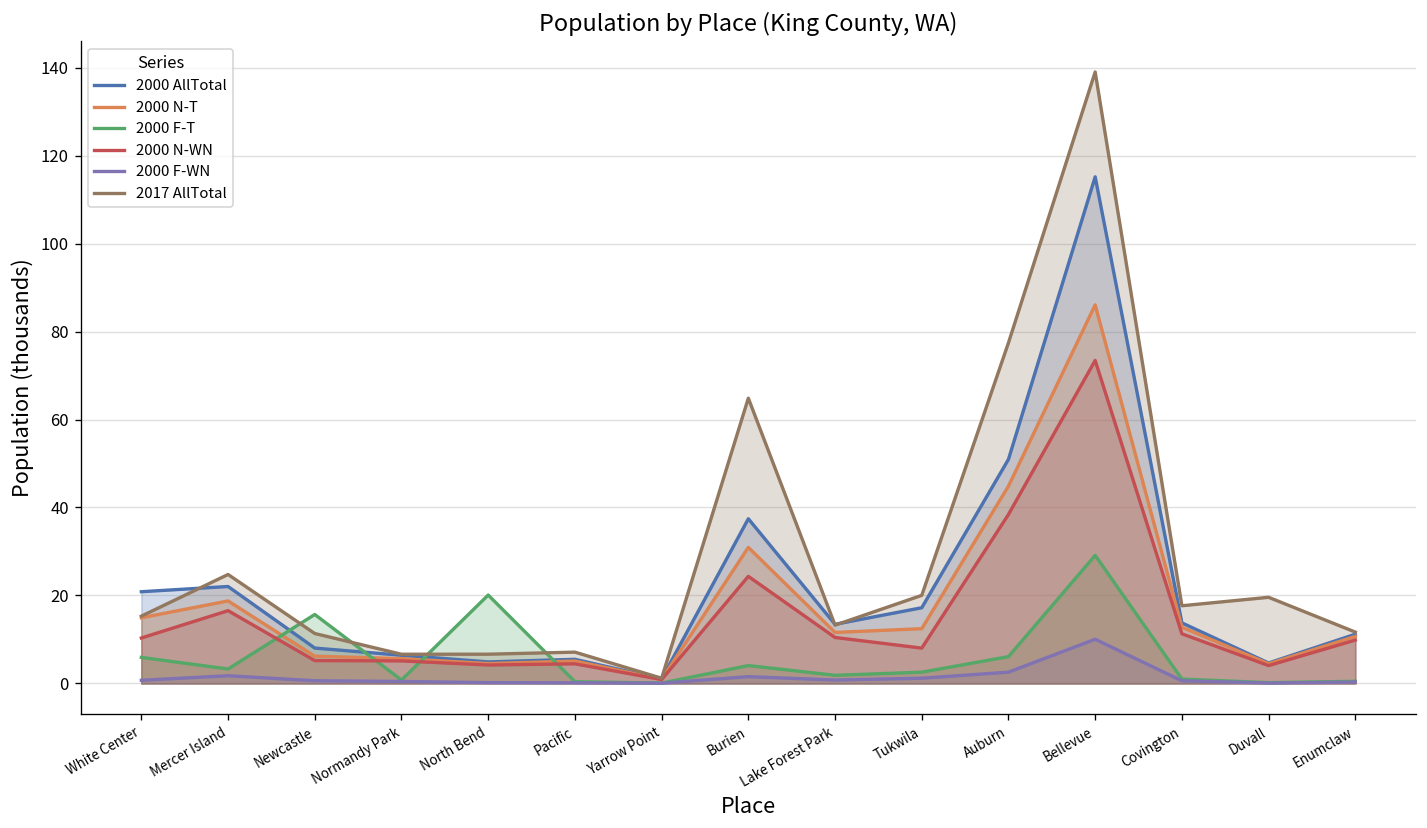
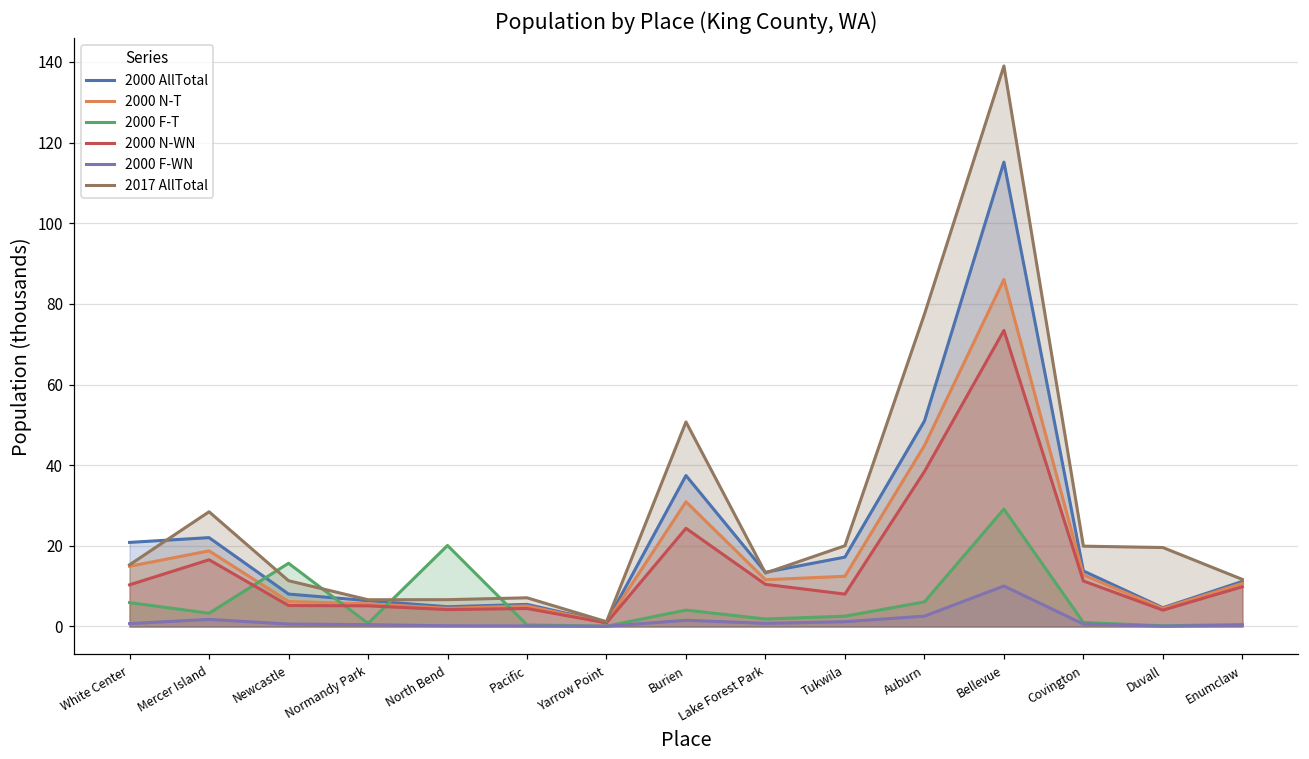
  {
    "2000 F-T": {
      "White Center": 6,
      "Mercer Island": 3,
      "Newcastle": 16,
      "North Bend": 20,
      "Burien": 4,
      "Lake Forest Park": 2,
      "Tukwila": 3,
      "Auburn": 6,
      "Bellevue": 29
    },
    "2017 AllTotal": {
-     "Mercer Island": 25,
+     "Mercer Island": 28,
      "Newcastle": 11,
      "North Bend": 7,
      "Pacific": 7,
-     "Burien": 65,
+     "Burien": 51,
      "Tukwila": 20,
      "Auburn": 77,
      "Bellevue": 139,
-     "Covington": 18,
+     "Covington": 20,
      "Duvall": 20
    }
  }
